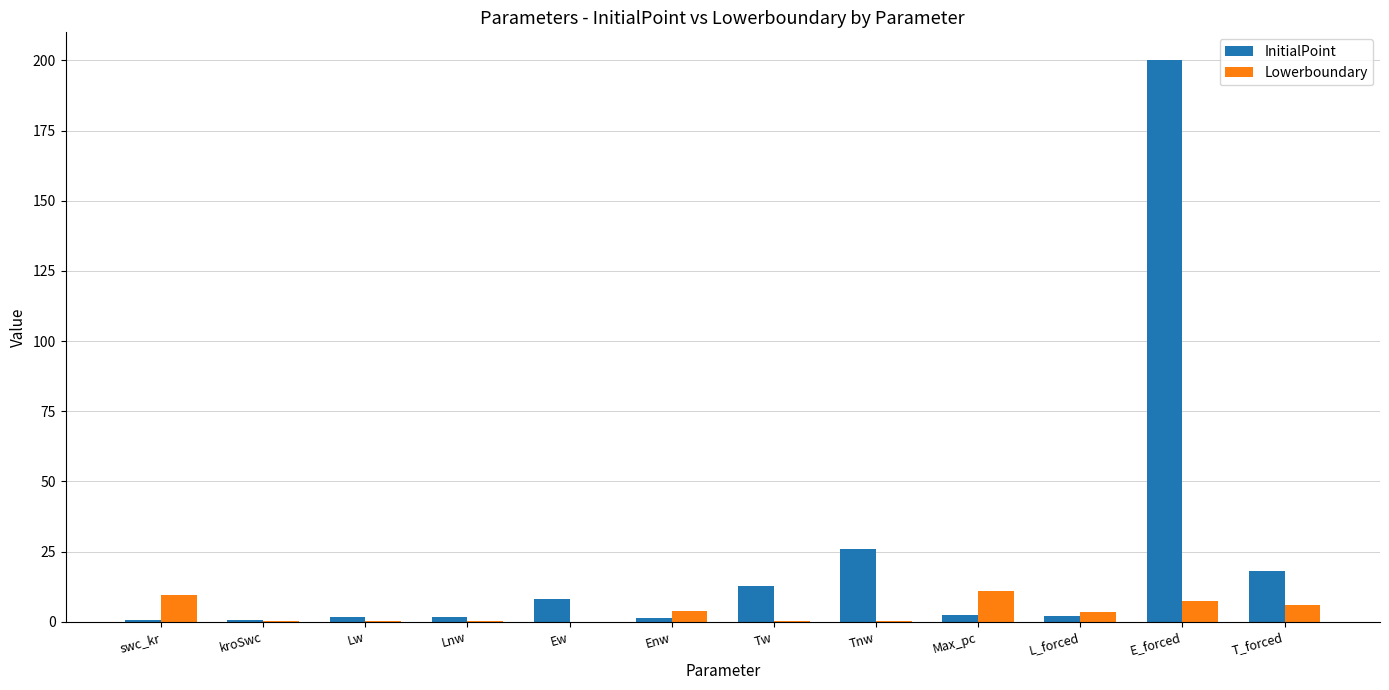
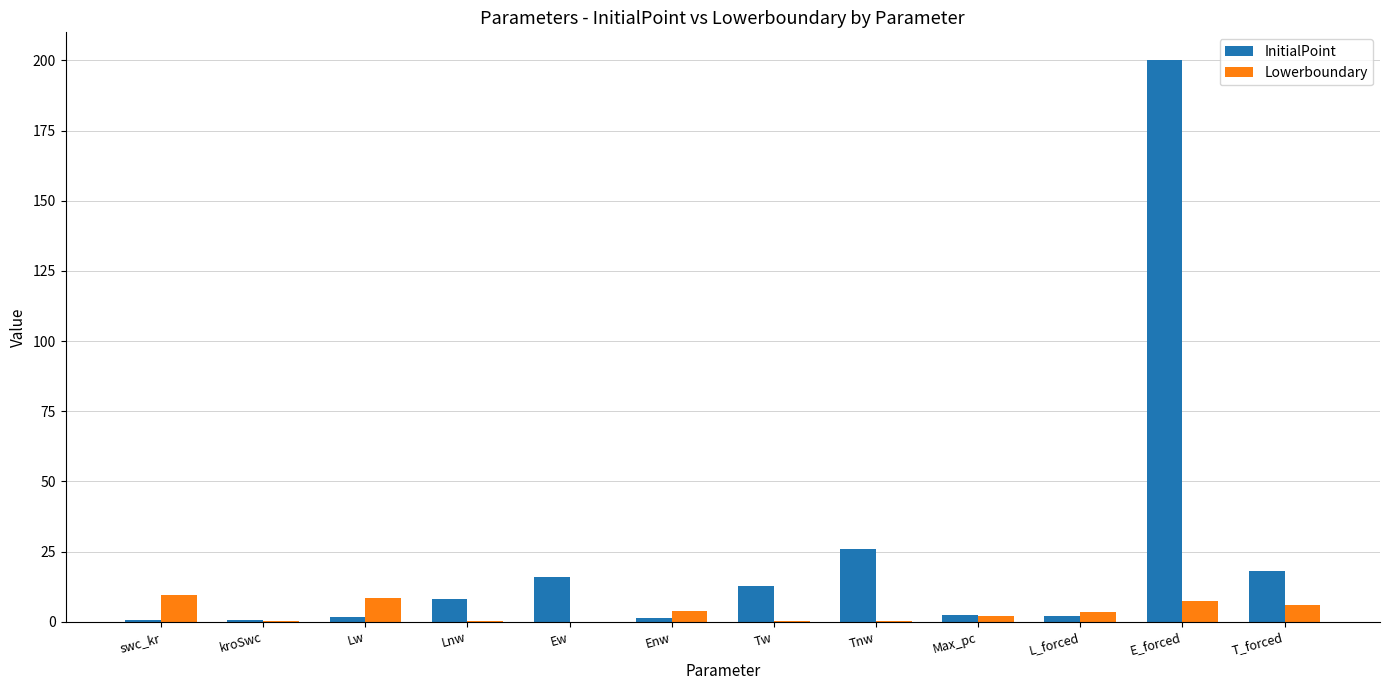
  {
    "InitialPoint": {
      "Lw": 2,
-     "Lnw": 2,
-     "Ew": 8,
+     "Lnw": 8,
+     "Ew": 16,
      "Enw": 1,
      "Tw": 13,
      "Tnw": 26,
      "Max_pc": 2,
      "L_forced": 2,
      "E_forced": 200,
      "T_forced": 18
    },
    "Lowerboundary": {
      "swc_kr": 10,
-     "Lw": 0,
+     "Lw": 8,
      "Ew": 0,
      "Enw": 4,
-     "Max_pc": 11,
+     "Max_pc": 2,
      "L_forced": 4,
      "E_forced": 8,
      "T_forced": 6
    }
  }
